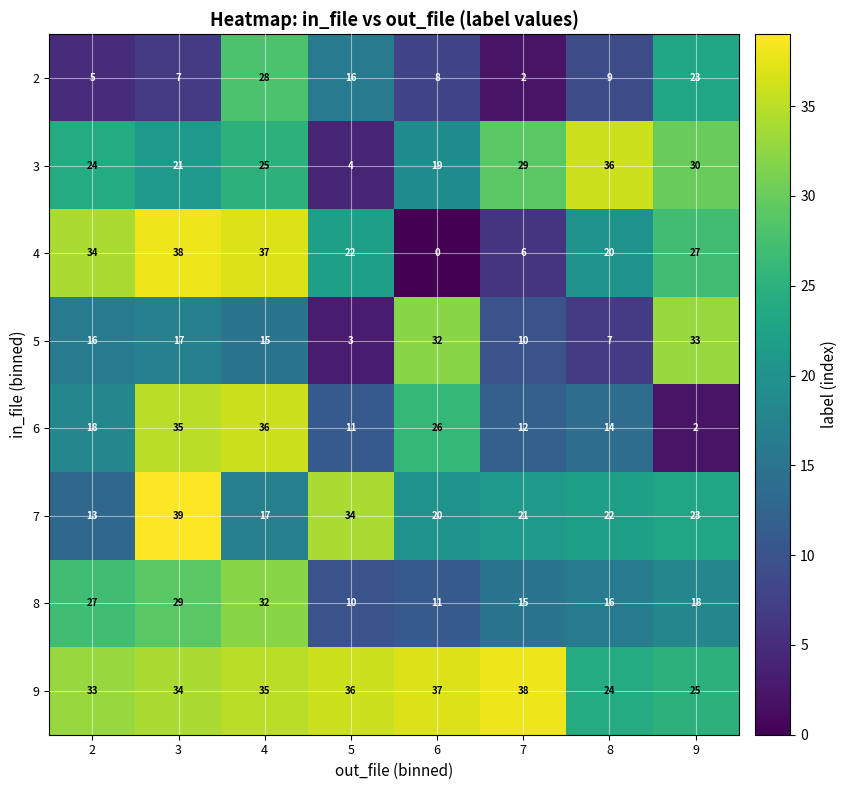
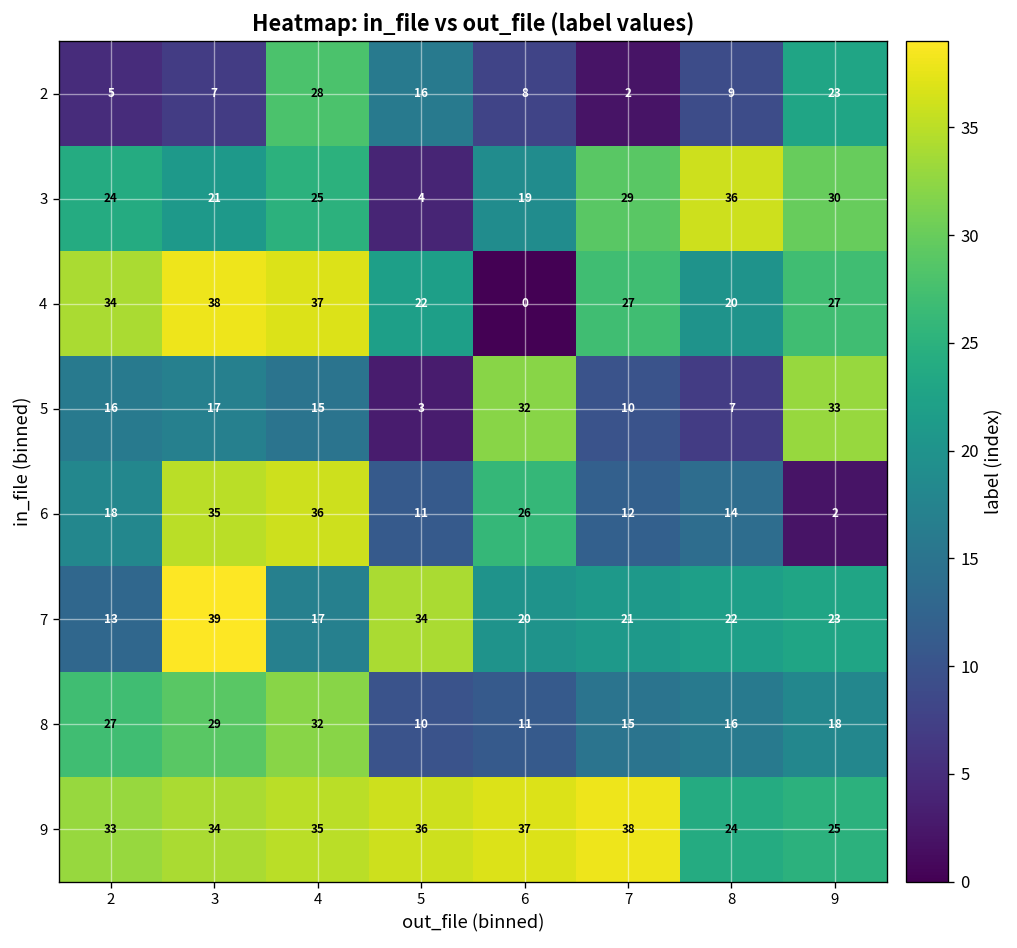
  {
    "2": {
      "2": 5,
      "3": 7,
      "4": 28,
      "5": 16,
      "6": 8,
      "7": 2,
      "8": 9,
      "9": 23
    },
    "3": {
      "2": 24,
      "3": 21,
      "4": 25,
      "5": 4,
      "6": 19,
      "7": 29,
      "8": 36,
      "9": 30
    },
    "4": {
      "2": 34,
      "3": 38,
      "4": 37,
      "5": 22,
      "6": 0,
-     "7": 6,
+     "7": 27,
      "8": 20,
      "9": 27
    },
    "5": {
      "2": 16,
      "3": 17,
      "4": 15,
      "5": 3,
      "6": 32,
      "7": 10,
      "8": 7,
      "9": 33
    },
    "6": {
      "2": 18,
      "3": 35,
      "4": 36,
      "5": 11,
      "6": 26,
      "7": 12,
      "8": 14,
      "9": 2
    },
    "7": {
      "2": 13,
      "3": 39,
      "4": 17,
      "5": 34,
      "6": 20,
      "7": 21,
      "8": 22,
      "9": 23
    },
    "8": {
      "2": 27,
      "3": 29,
      "4": 32,
      "5": 10,
      "6": 11,
      "7": 15,
      "8": 16,
      "9": 18
    },
    "9": {
      "2": 33,
      "3": 34,
      "4": 35,
      "5": 36,
      "6": 37,
      "7": 38,
      "8": 24,
      "9": 25
    }
  }
